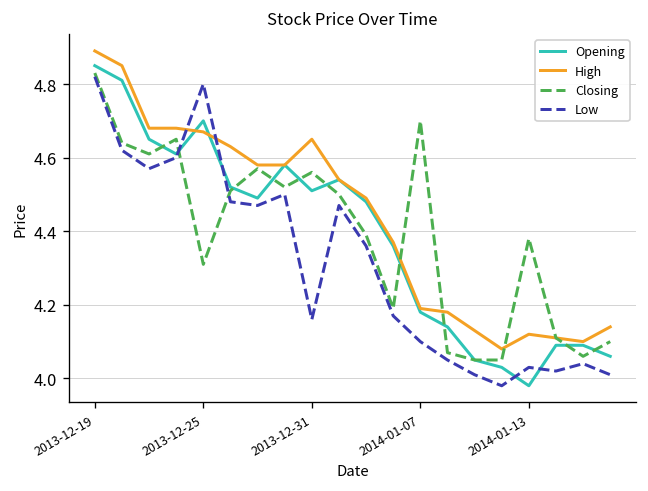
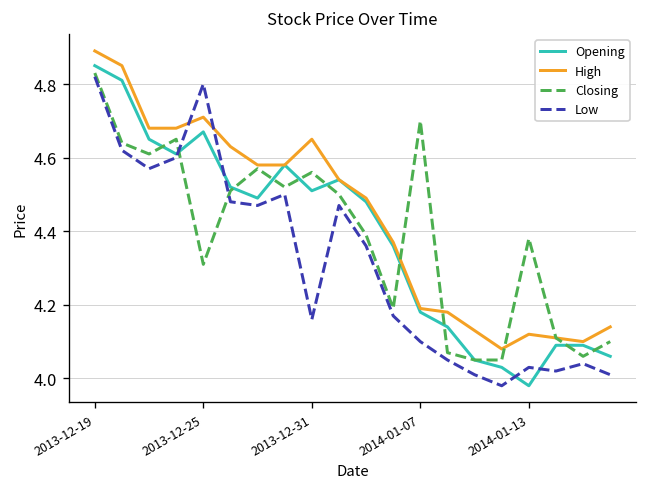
  {
    "Opening": {
      "2013-12-19": 4.85,
-     "2013-12-25": 4.70,
+     "2013-12-25": 4.67,
      "2013-12-31": 4.51,
      "2014-01-07": 4.18,
      "2014-01-13": 3.98
    },
    "High": {
      "2013-12-19": 4.89,
-     "2013-12-25": 4.67,
+     "2013-12-25": 4.71,
      "2013-12-31": 4.65,
      "2014-01-07": 4.19,
      "2014-01-13": 4.12
    },
    "Closing": {
      "2013-12-19": 4.83,
      "2013-12-25": 4.31,
      "2013-12-31": 4.56,
      "2014-01-07": 4.70,
      "2014-01-13": 4.38
    },
    "Low": {
      "2013-12-19": 4.82,
      "2013-12-25": 4.80,
      "2013-12-31": 4.16,
      "2014-01-07": 4.10,
      "2014-01-13": 4.03
    }
  }
